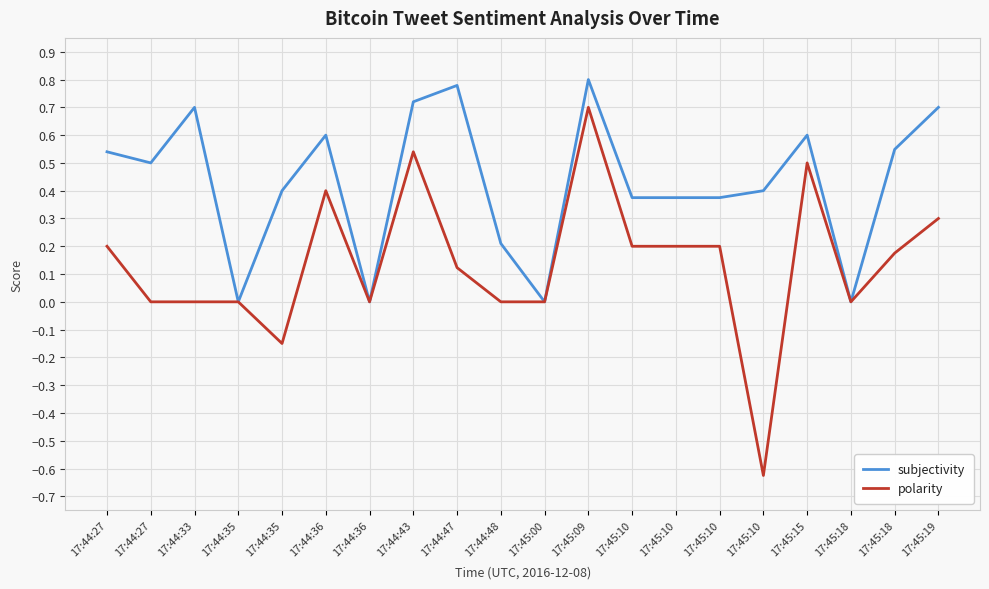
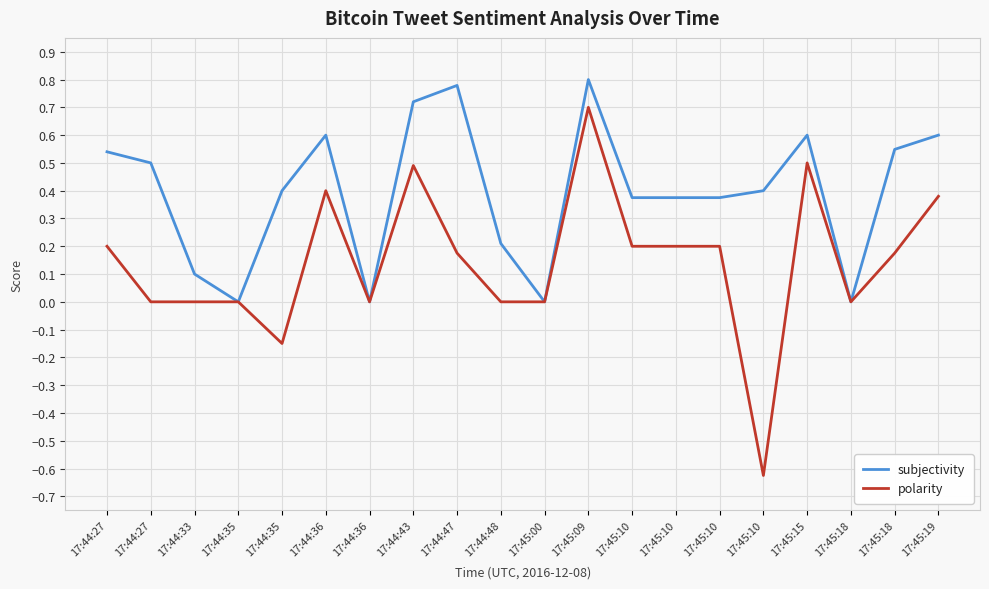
  {
    "subjectivity": {
-     "17:44:33": 0.7,
+     "17:44:33": 0.1,
      "17:44:43": 0.72,
      "17:44:47": 0.78,
      "17:44:48": 0.21,
      "17:45:09": 0.8,
      "17:45:15": 0.6,
-     "17:45:19": 0.7
+     "17:45:19": 0.6
    },
    "polarity": {
      "17:44:33": 0.00,
-     "17:44:43": 0.54,
-     "17:44:47": 0.12,
+     "17:44:43": 0.49,
+     "17:44:47": 0.18,
      "17:44:48": 0.00,
      "17:45:09": 0.70,
      "17:45:15": 0.50,
-     "17:45:19": 0.30
+     "17:45:19": 0.38
    }
  }
